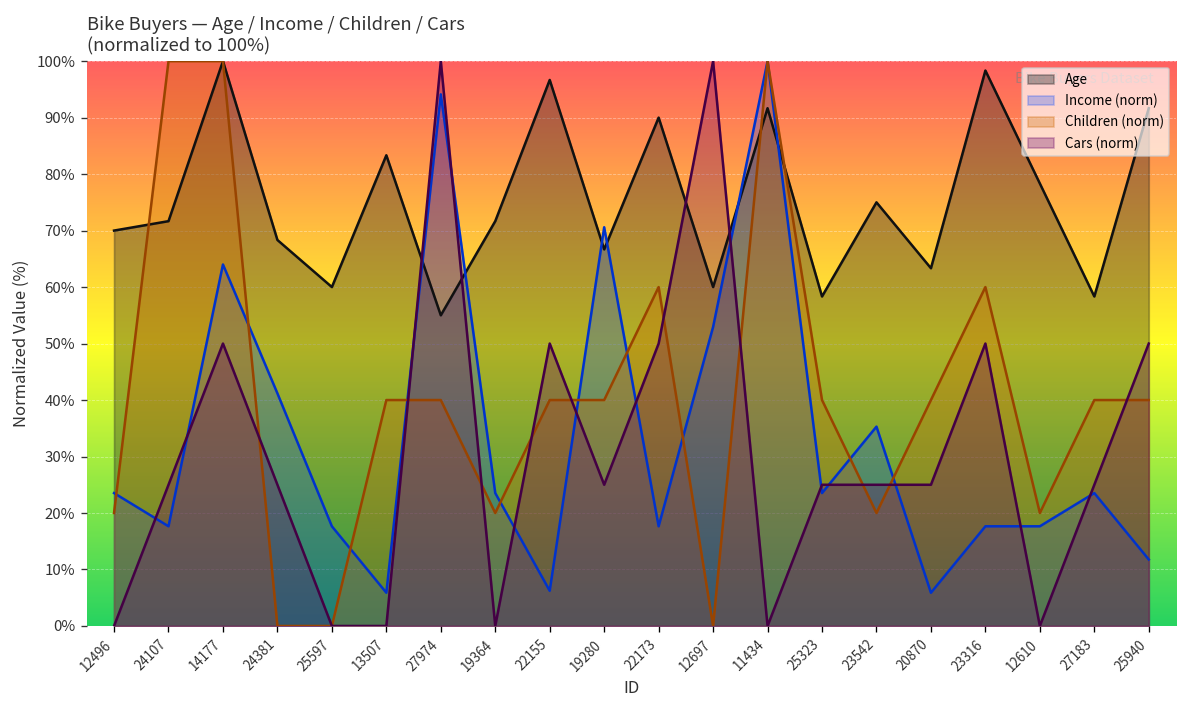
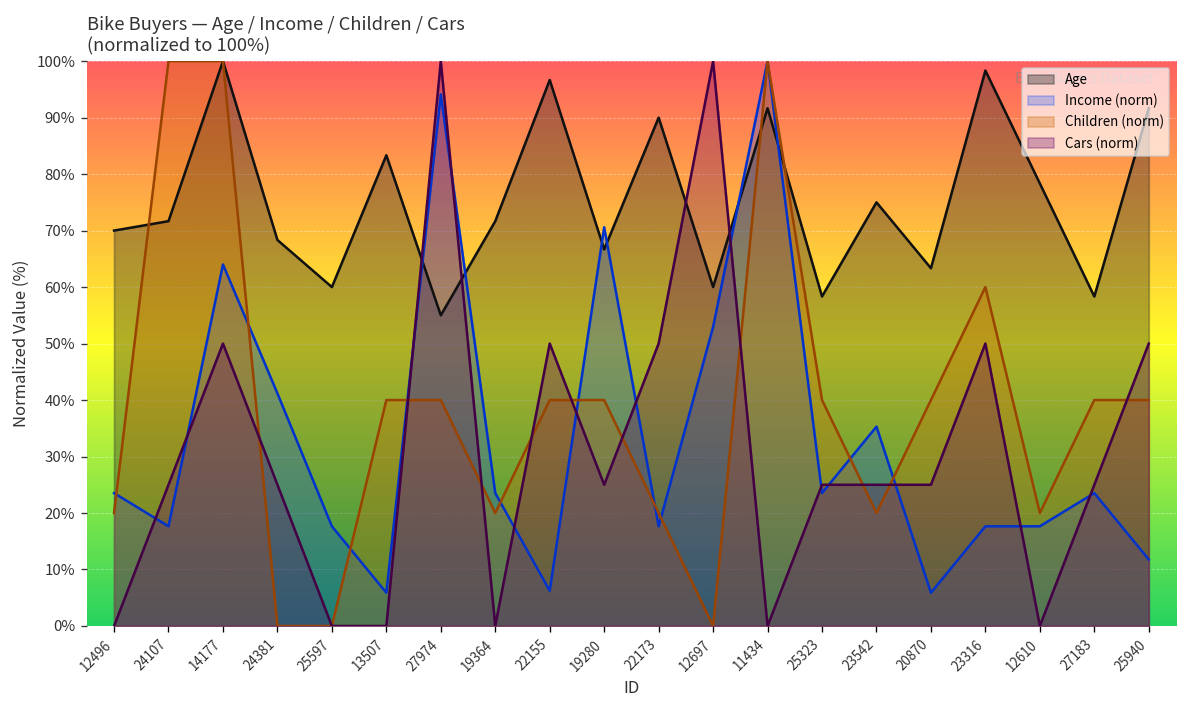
  {
    "Income (norm)": {
      "12496": "24%",
      "24107": "18%",
      "14177": "64%",
      "24381": "41%",
      "25597": "18%",
      "13507": "6%",
      "27974": "94%",
      "19364": "24%",
      "22155": "6%",
      "19280": "71%",
      "22173": "18%",
      "12697": "53%",
      "25323": "24%",
      "23542": "35%",
      "20870": "6%",
      "23316": "18%",
      "12610": "18%",
      "27183": "24%",
      "25940": "12%"
    },
    "Children (norm)": {
      "12496": "20%",
      "24107": "100%",
      "24381": "0%",
      "13507": "40%",
      "27974": "40%",
      "19364": "20%",
      "22155": "40%",
      "19280": "40%",
-     "22173": "60%",
+     "22173": "20%",
      "12697": "0%",
      "25323": "40%",
      "23542": "20%",
      "20870": "40%",
      "23316": "60%",
      "12610": "20%",
      "27183": "40%",
      "25940": "40%"
    }
  }
